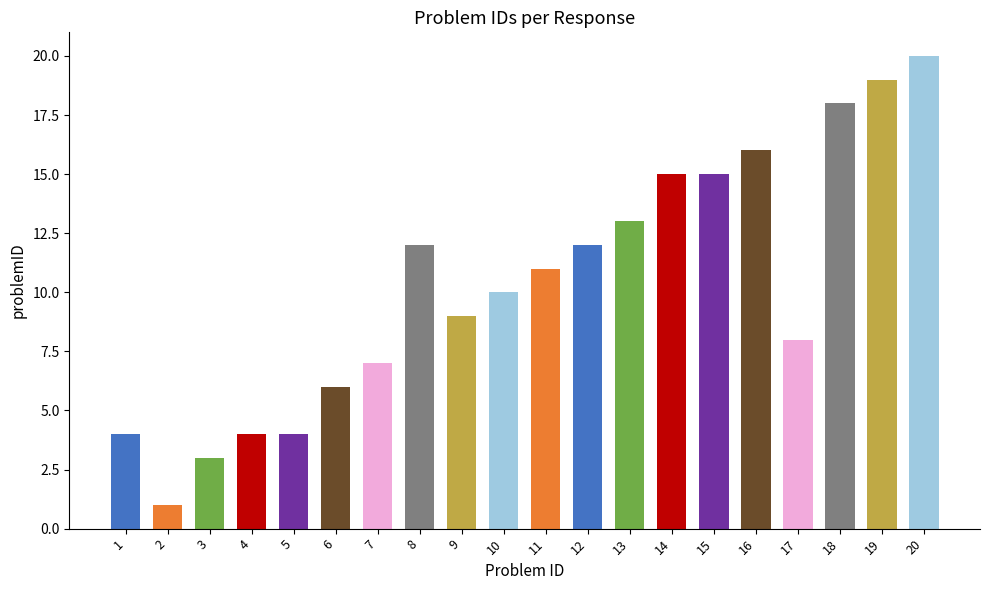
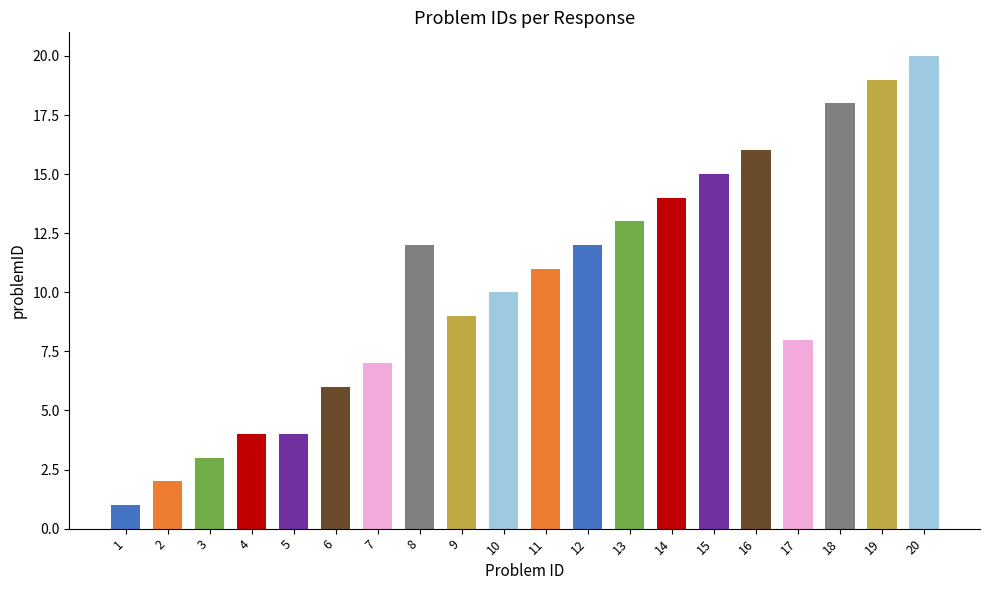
  {
-   "1": 4,
-   "2": 1,
+   "1": 1,
+   "2": 2,
    "3": 3,
    "4": 4,
    "5": 4,
    "6": 6,
    "7": 7,
    "8": 12,
    "9": 9,
    "10": 10,
    "11": 11,
    "12": 12,
    "13": 13,
-   "14": 15,
+   "14": 14,
    "15": 15,
    "16": 16,
    "17": 8,
    "18": 18,
    "19": 19,
    "20": 20
  }
